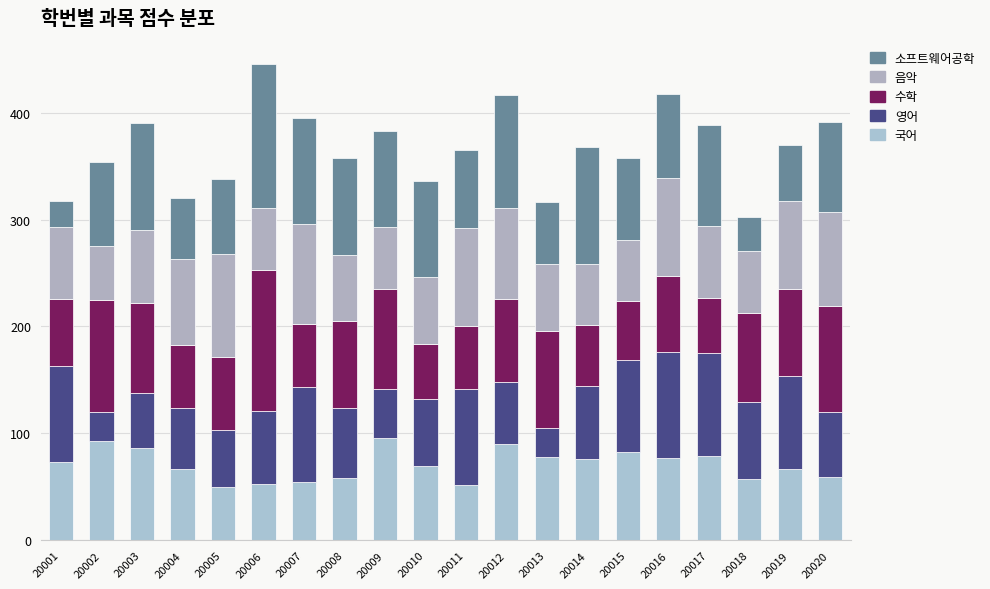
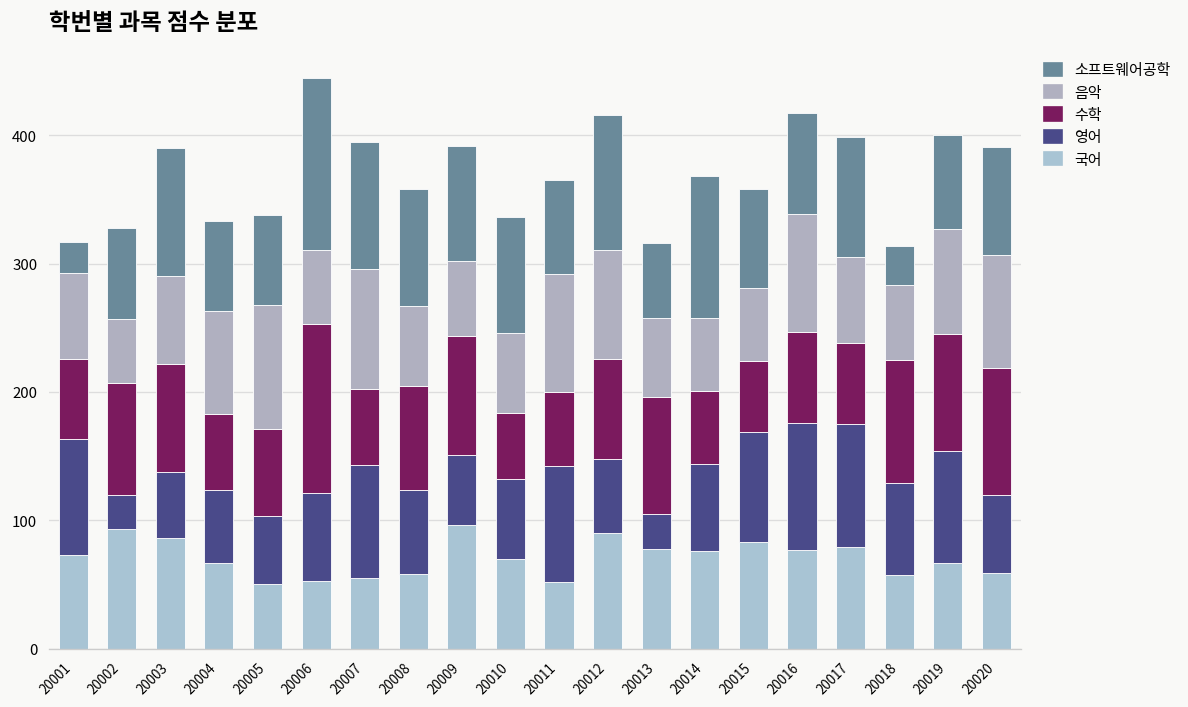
  {
    "영어": {
      "20001": 90,
      "20002": 27,
      "20003": 52,
      "20004": 57,
      "20005": 53,
      "20006": 68,
      "20007": 88,
      "20008": 66,
-     "20009": 46,
+     "20009": 55,
      "20010": 62,
      "20011": 90,
      "20012": 58,
      "20013": 27,
      "20014": 68,
      "20015": 86,
      "20016": 99,
      "20017": 96,
      "20018": 72,
      "20019": 87,
      "20020": 61
    },
    "수학": {
      "20001": 63,
-     "20002": 105,
+     "20002": 87,
      "20003": 84,
      "20004": 59,
      "20005": 68,
      "20006": 132,
      "20007": 59,
      "20008": 81,
      "20009": 93,
      "20010": 52,
      "20011": 58,
      "20012": 78,
      "20013": 91,
      "20014": 57,
      "20015": 55,
      "20016": 71,
-     "20017": 52,
-     "20018": 84,
-     "20019": 81,
+     "20017": 63,
+     "20018": 96,
+     "20019": 91,
      "20020": 99
    },
    "소프트웨어공학": {
      "20001": 24,
-     "20002": 79,
+     "20002": 71,
      "20003": 100,
-     "20004": 57,
+     "20004": 70,
      "20005": 70,
      "20006": 134,
      "20007": 99,
      "20008": 91,
      "20009": 90,
      "20010": 90,
      "20011": 73,
      "20012": 105,
      "20013": 58,
      "20014": 110,
      "20015": 77,
      "20016": 78,
      "20017": 94,
      "20018": 31,
-     "20019": 53,
+     "20019": 73,
      "20020": 84
    }
  }
